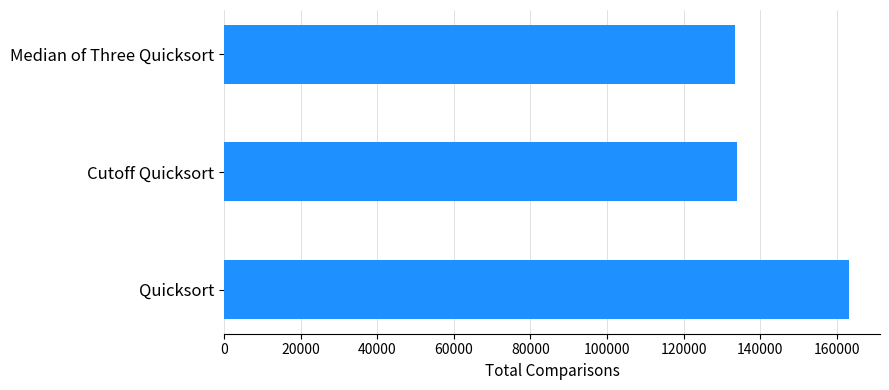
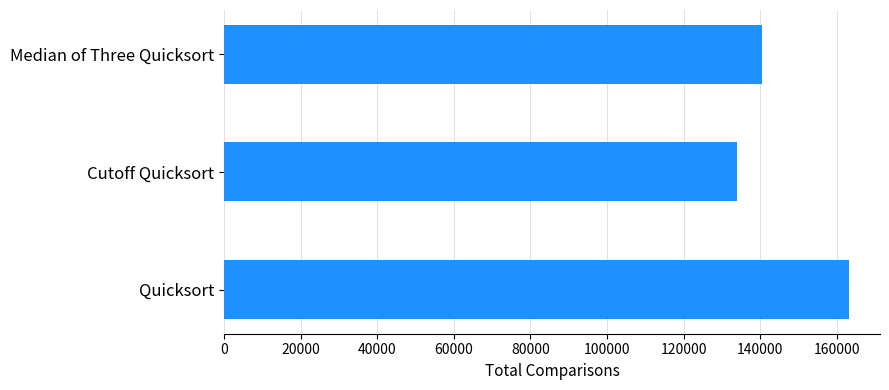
  {
-   "Median of Three Quicksort": 133000,
+   "Median of Three Quicksort": 140000,
    "Cutoff Quicksort": 134000,
    "Quicksort": 163000
  }
